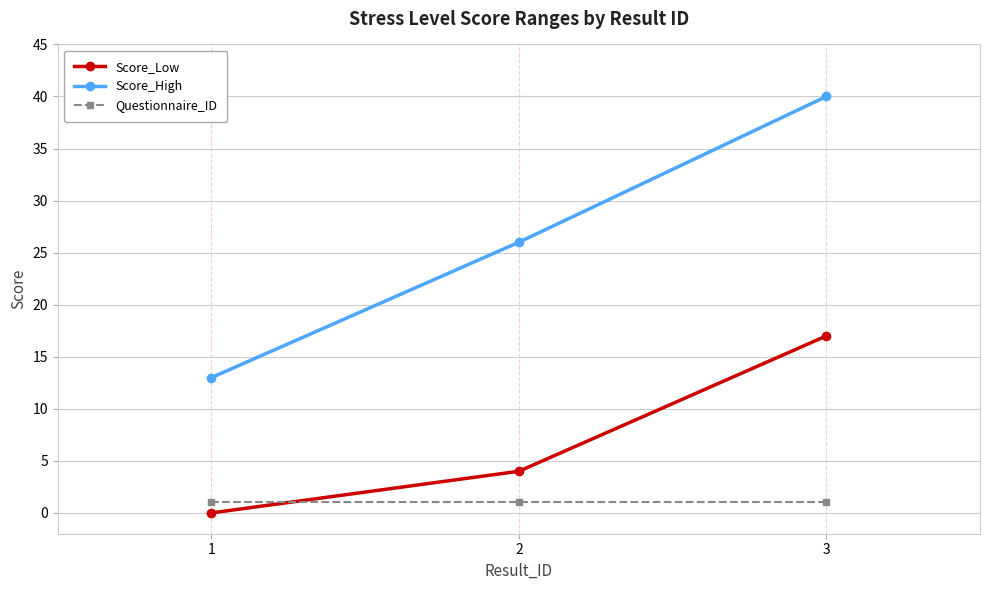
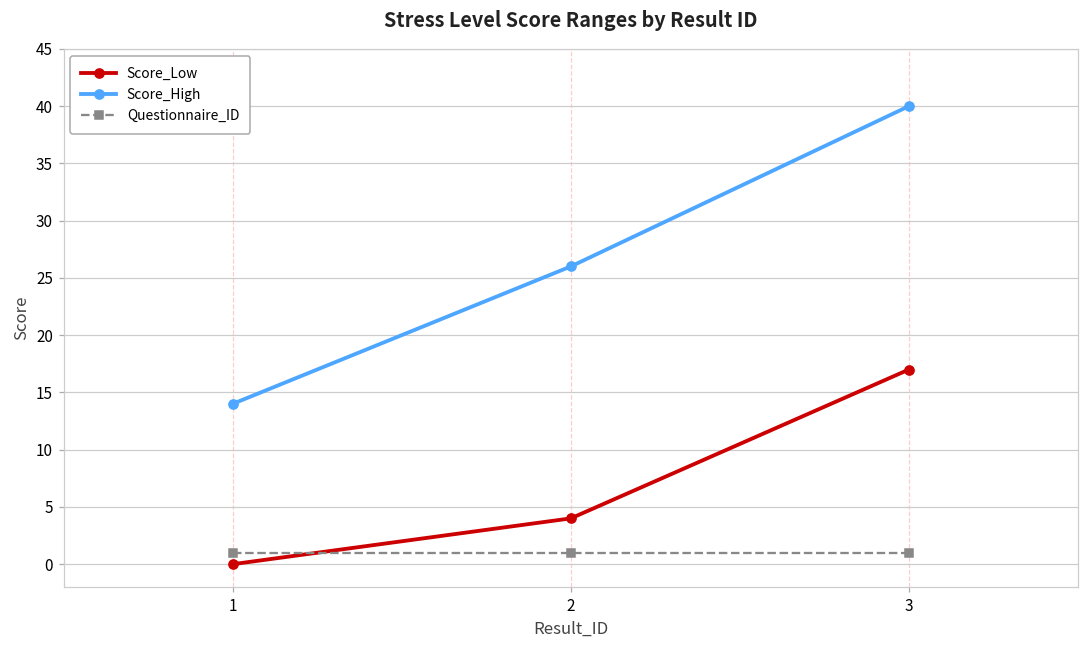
  {
    "Score_Low": {
      "1": 0,
      "2": 4,
      "3": 17
    },
    "Score_High": {
-     "1": 13,
+     "1": 14,
      "2": 26,
      "3": 40
    },
    "Questionnaire_ID": {
      "1": 1,
      "2": 1,
      "3": 1
    }
  }
